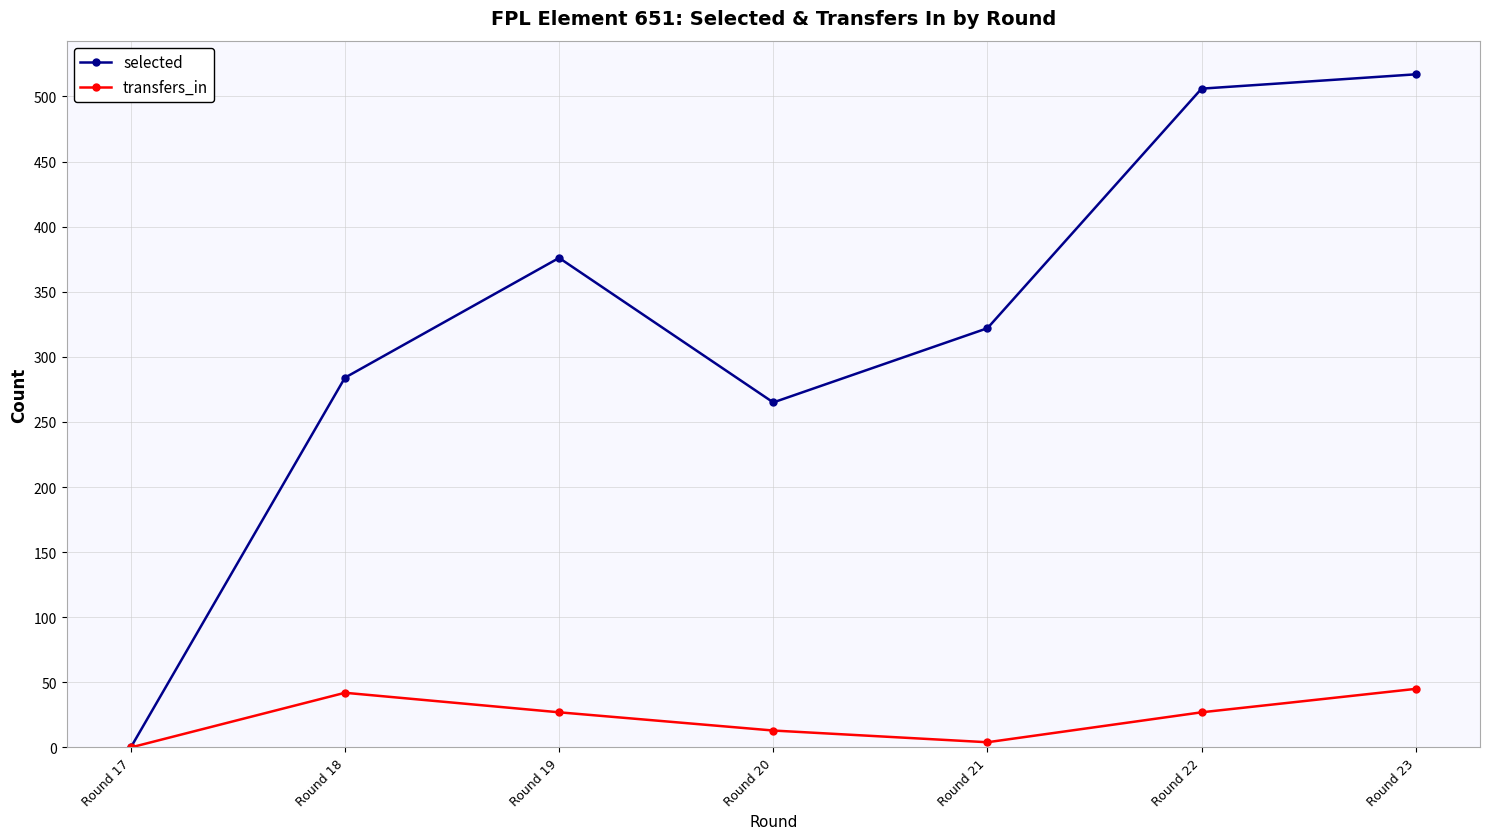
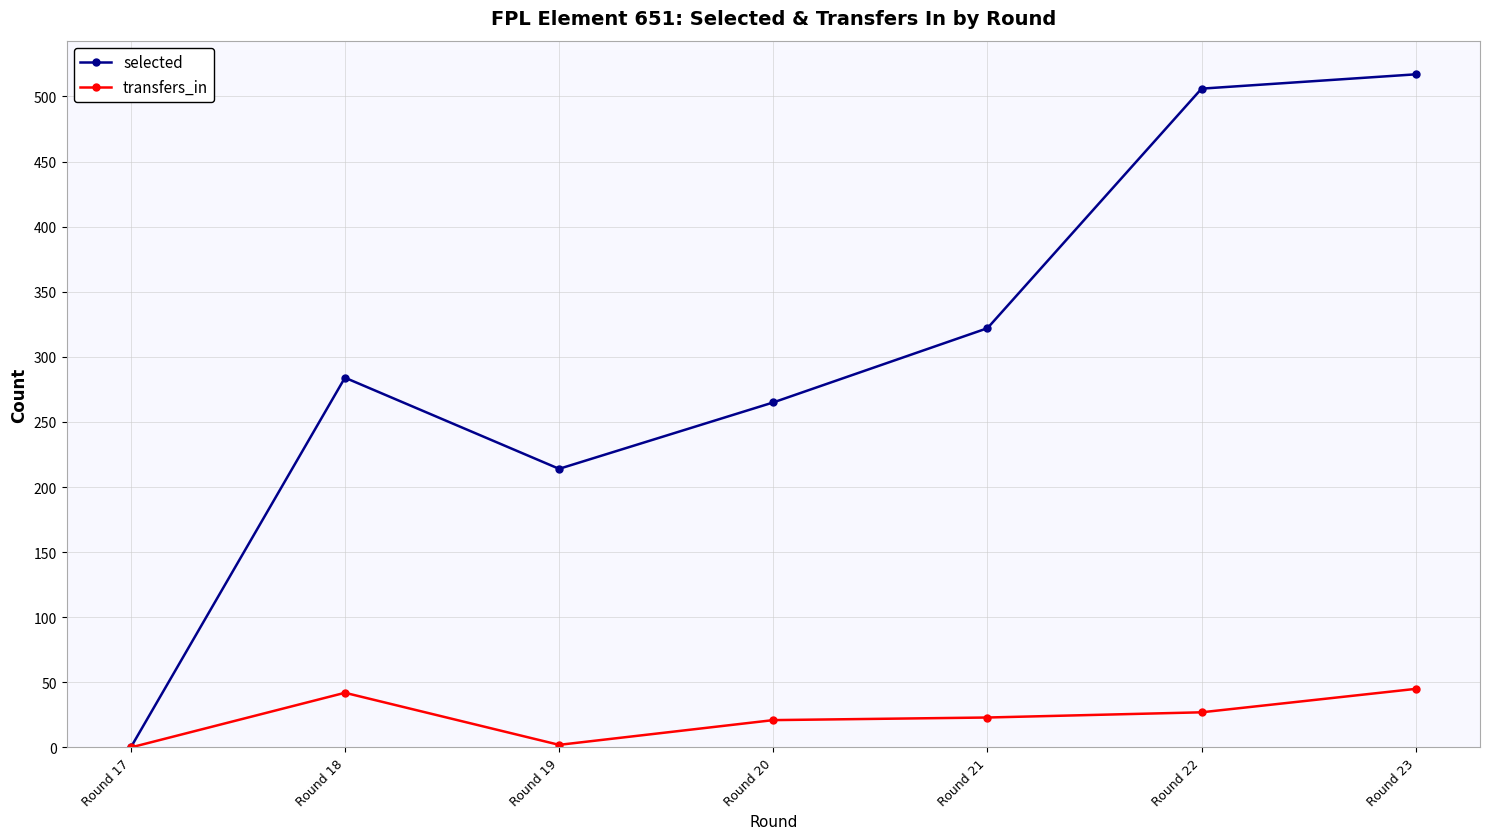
  {
    "selected": {
      "Round 18": 284,
-     "Round 19": 376,
+     "Round 19": 214,
      "Round 20": 265,
      "Round 21": 322,
      "Round 22": 506,
      "Round 23": 517
    },
    "transfers_in": {
      "Round 18": 42,
-     "Round 19": 27,
-     "Round 20": 13,
-     "Round 21": 4,
+     "Round 19": 2,
+     "Round 20": 21,
+     "Round 21": 23,
      "Round 22": 27,
      "Round 23": 45
    }
  }
